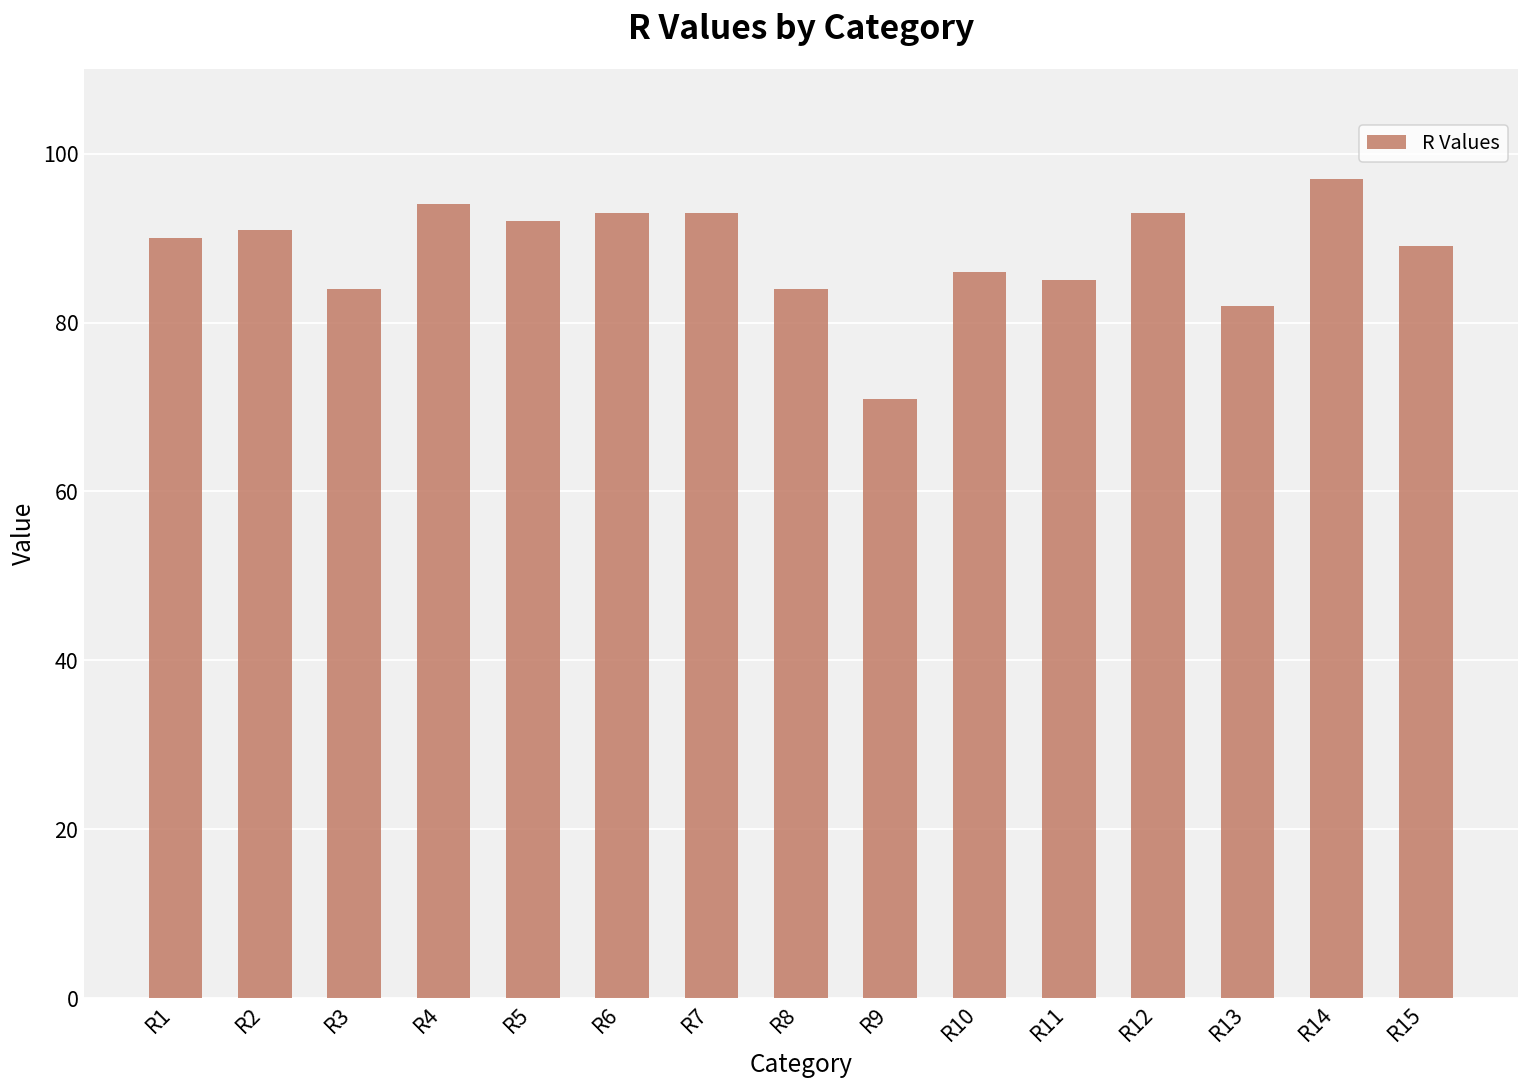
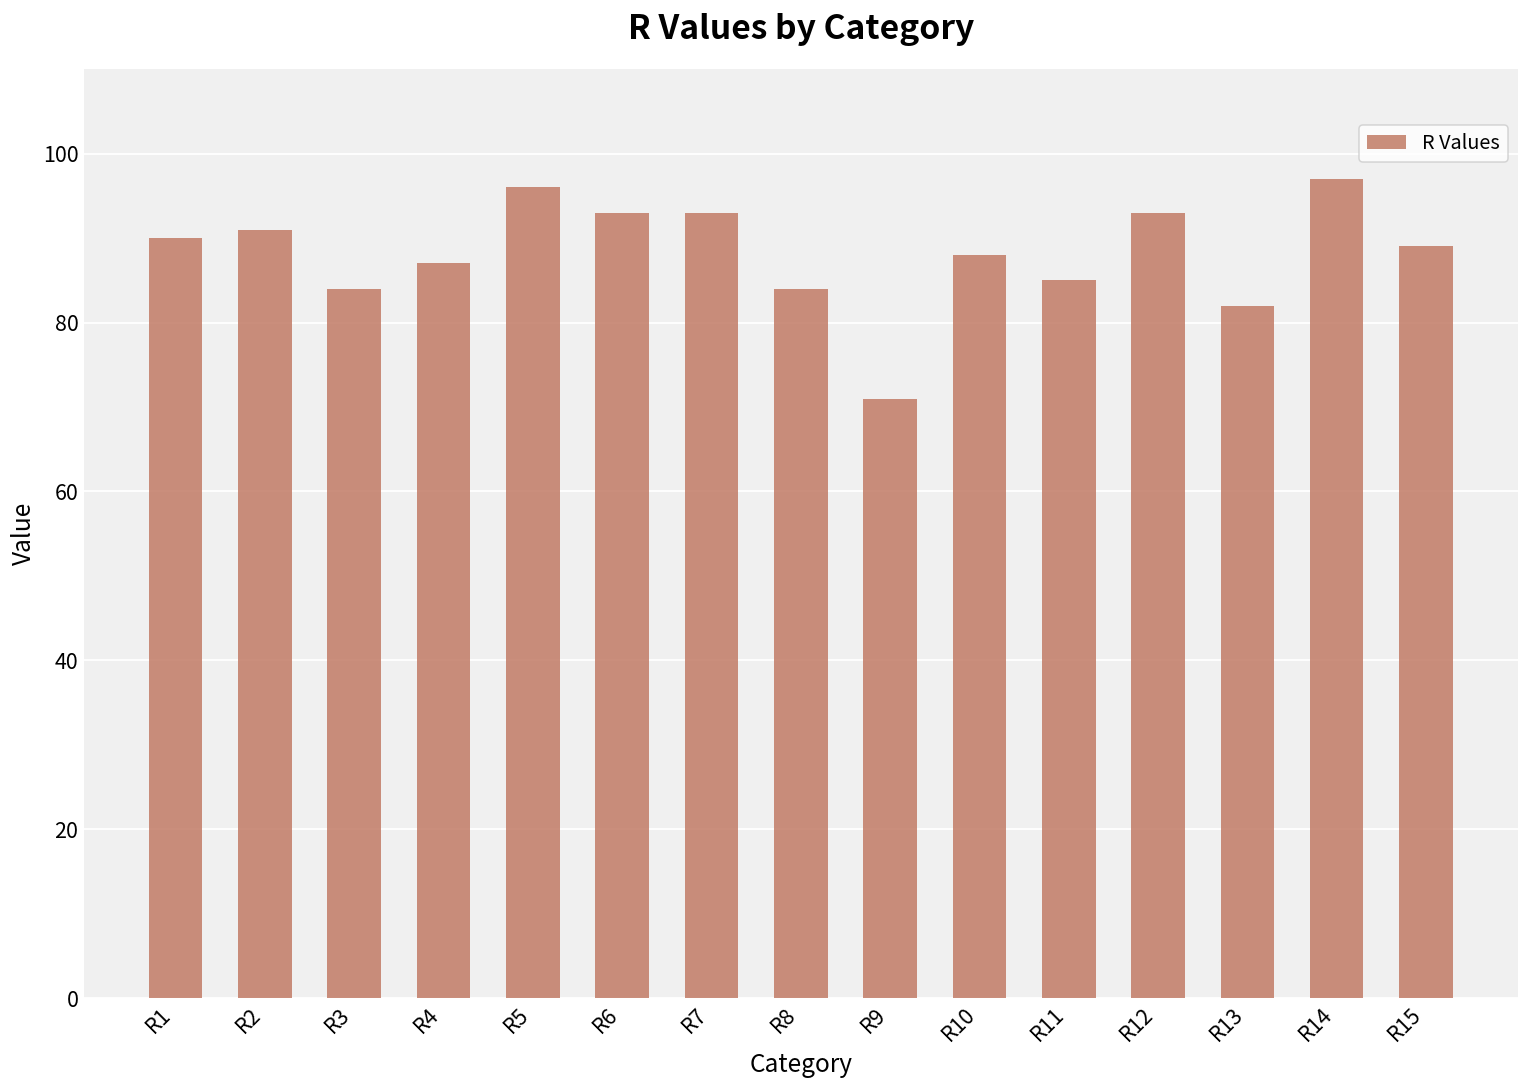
  {
    "R1": 90,
    "R2": 91,
    "R3": 84,
-   "R4": 94,
-   "R5": 92,
+   "R4": 87,
+   "R5": 96,
    "R6": 93,
    "R7": 93,
    "R8": 84,
    "R9": 71,
-   "R10": 86,
+   "R10": 88,
    "R11": 85,
    "R12": 93,
    "R13": 82,
    "R14": 97,
    "R15": 89
  }
